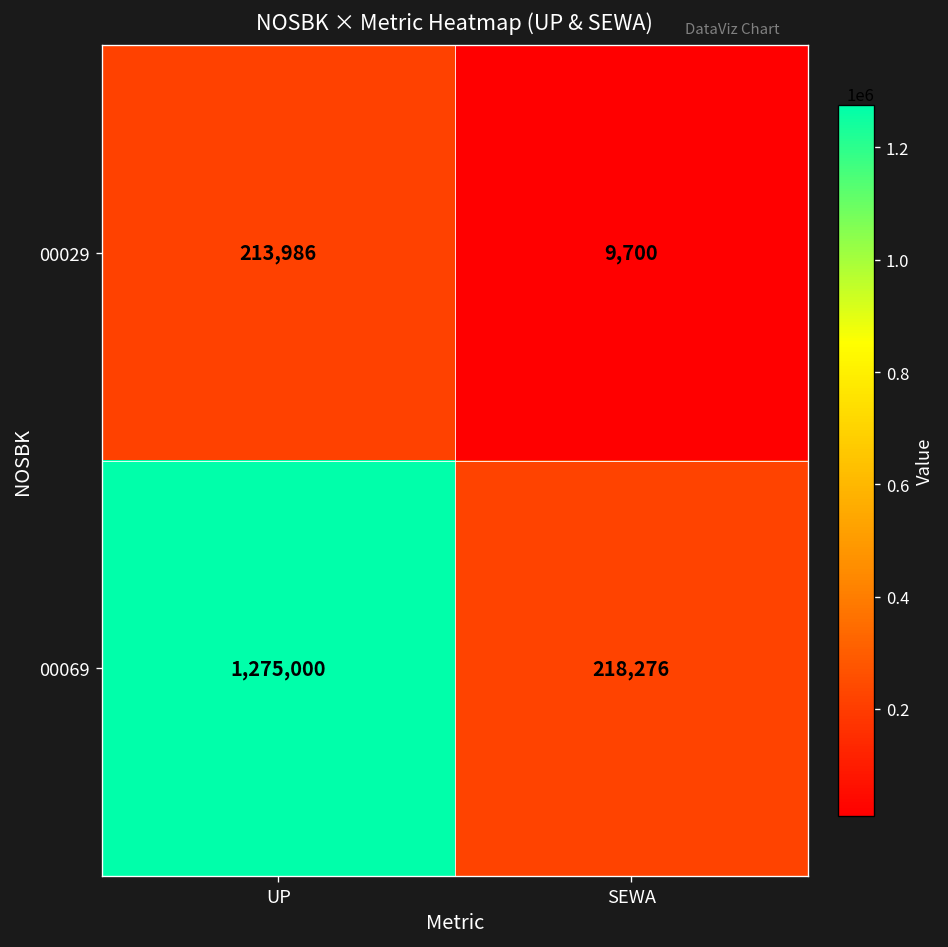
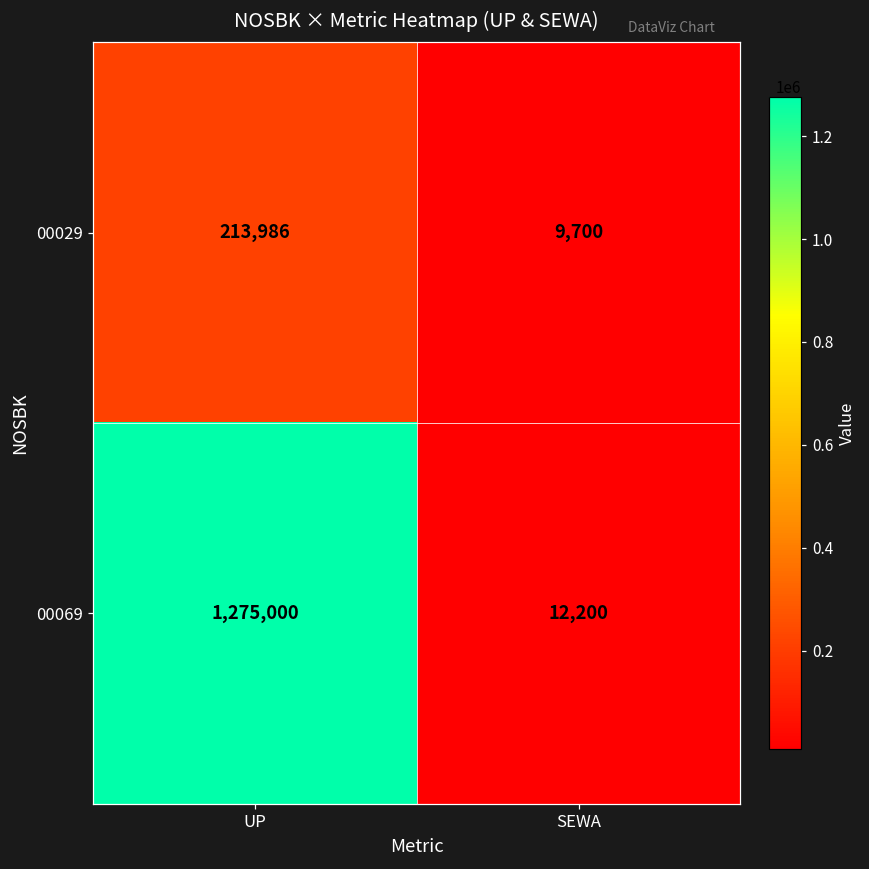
  {
    "00029": {
      "UP": "213,986",
      "SEWA": "9,700"
    },
    "00069": {
      "UP": "1,275,000",
-     "SEWA": "218,276"
+     "SEWA": "12,200"
    }
  }
